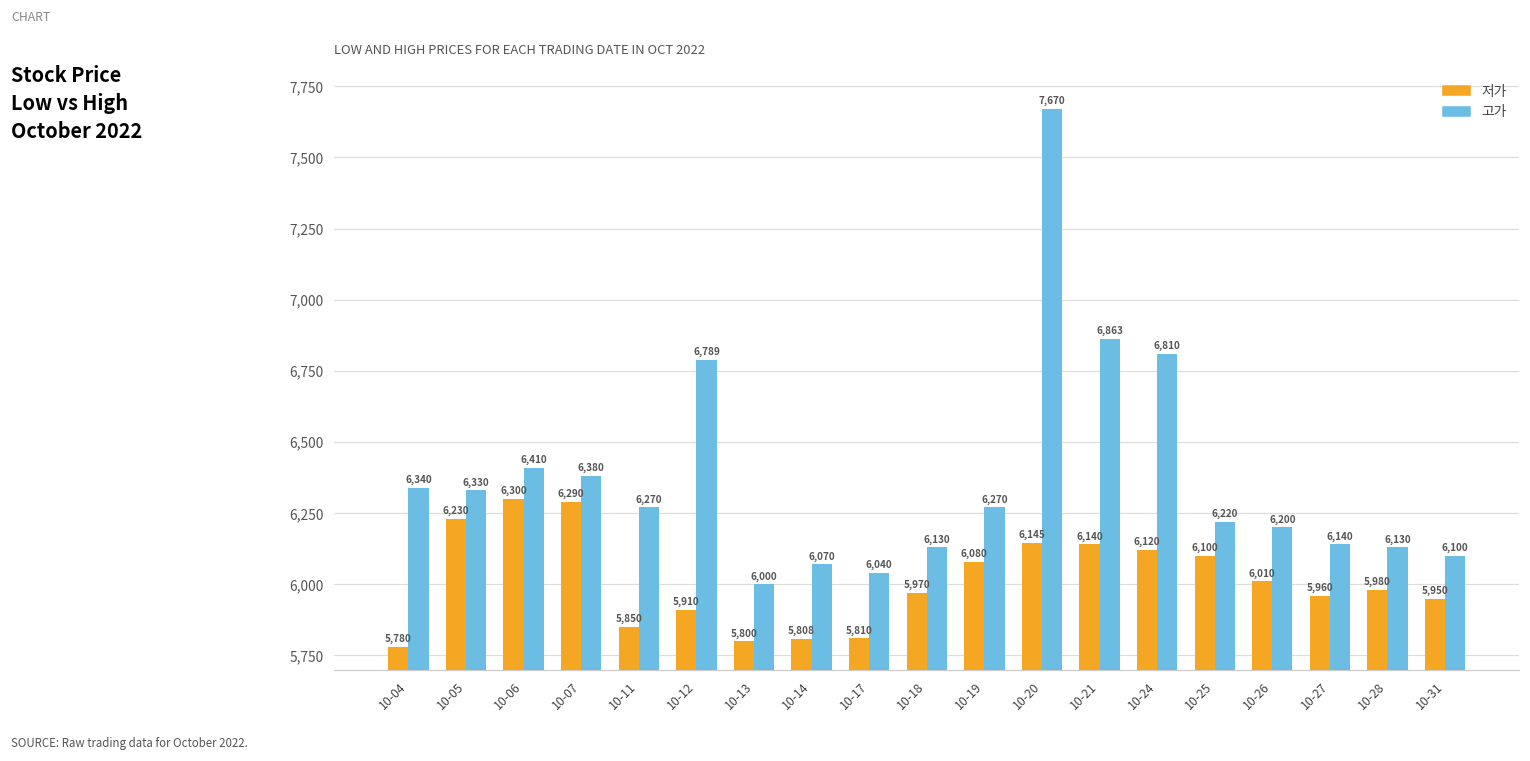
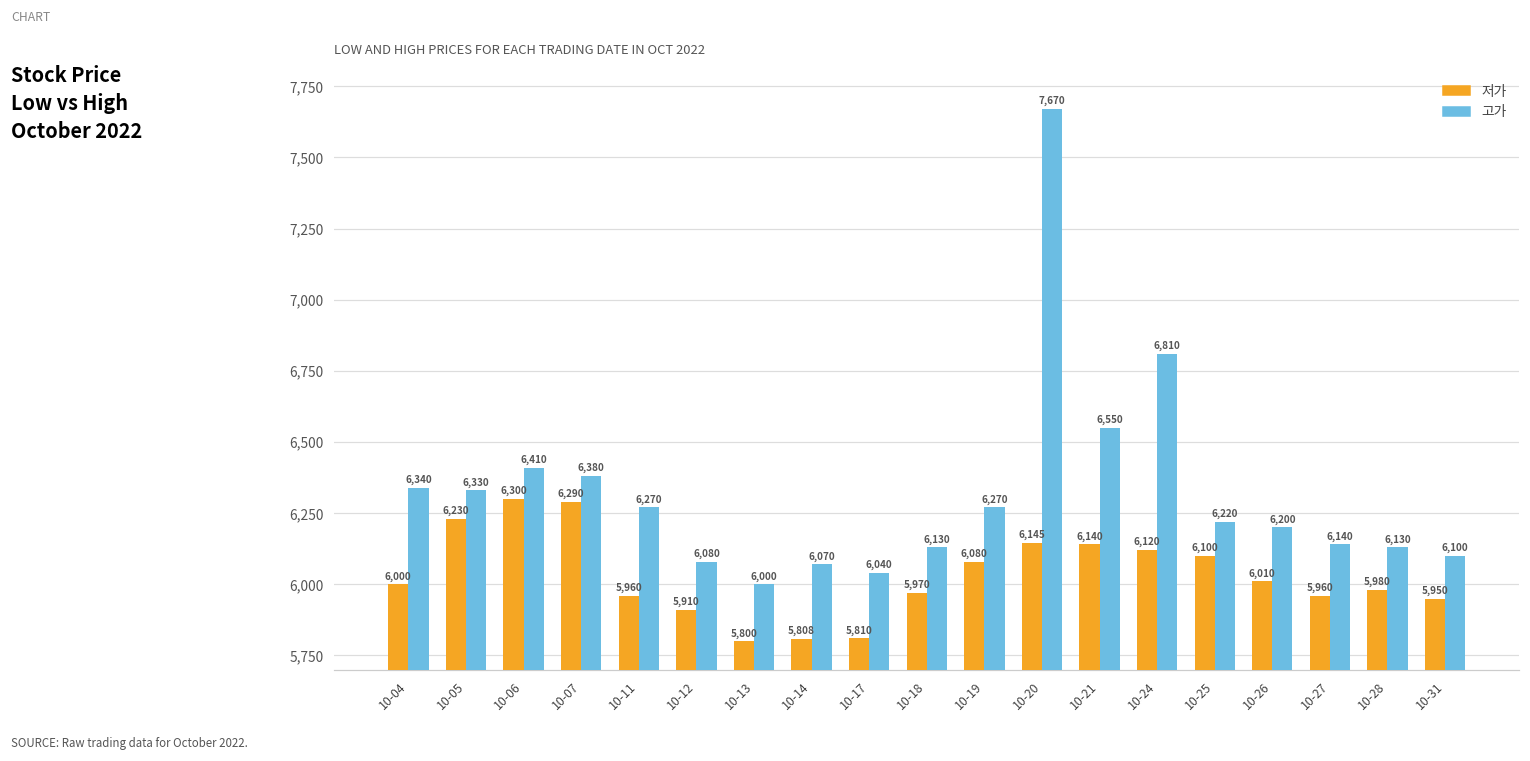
  {
    "저가": {
-     "10-04": "5,780",
+     "10-04": "6,000",
      "10-05": "6,230",
      "10-06": "6,300",
      "10-07": "6,290",
-     "10-11": "5,850",
+     "10-11": "5,960",
      "10-12": "5,910",
      "10-13": "5,800",
      "10-14": "5,808",
      "10-17": "5,810",
      "10-18": "5,970",
      "10-19": "6,080",
      "10-20": "6,145",
      "10-21": "6,140",
      "10-24": "6,120",
      "10-25": "6,100",
      "10-26": "6,010",
      "10-27": "5,960",
      "10-28": "5,980",
      "10-31": "5,950"
    },
    "고가": {
      "10-04": "6,340",
      "10-05": "6,330",
      "10-06": "6,410",
      "10-07": "6,380",
      "10-11": "6,270",
-     "10-12": "6,789",
+     "10-12": "6,080",
      "10-13": "6,000",
      "10-14": "6,070",
      "10-17": "6,040",
      "10-18": "6,130",
      "10-19": "6,270",
      "10-20": "7,670",
-     "10-21": "6,863",
+     "10-21": "6,550",
      "10-24": "6,810",
      "10-25": "6,220",
      "10-26": "6,200",
      "10-27": "6,140",
      "10-28": "6,130",
      "10-31": "6,100"
    }
  }
